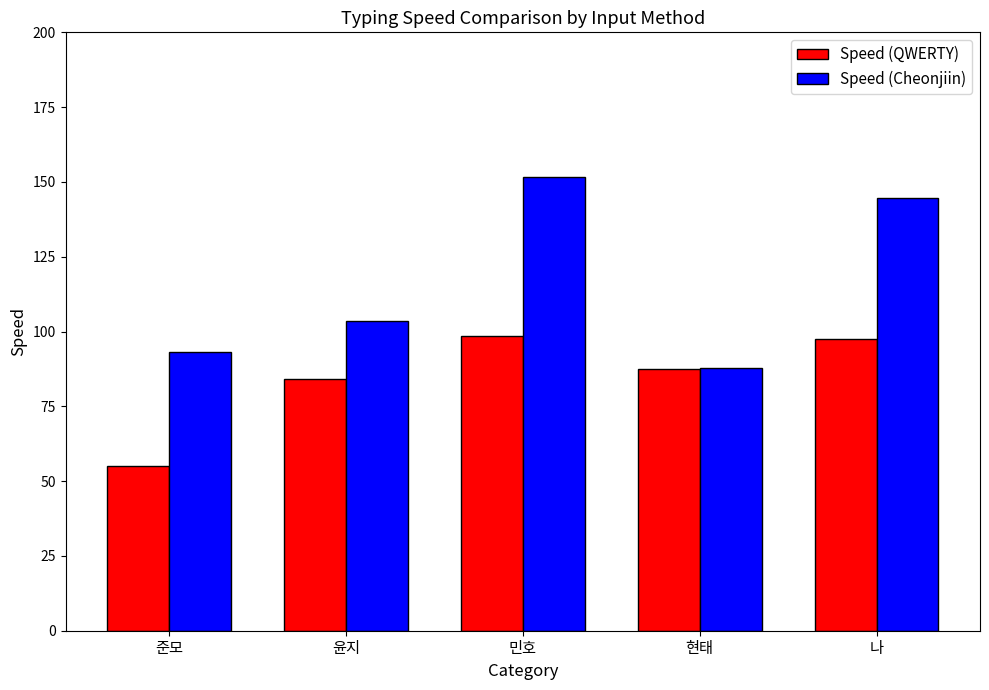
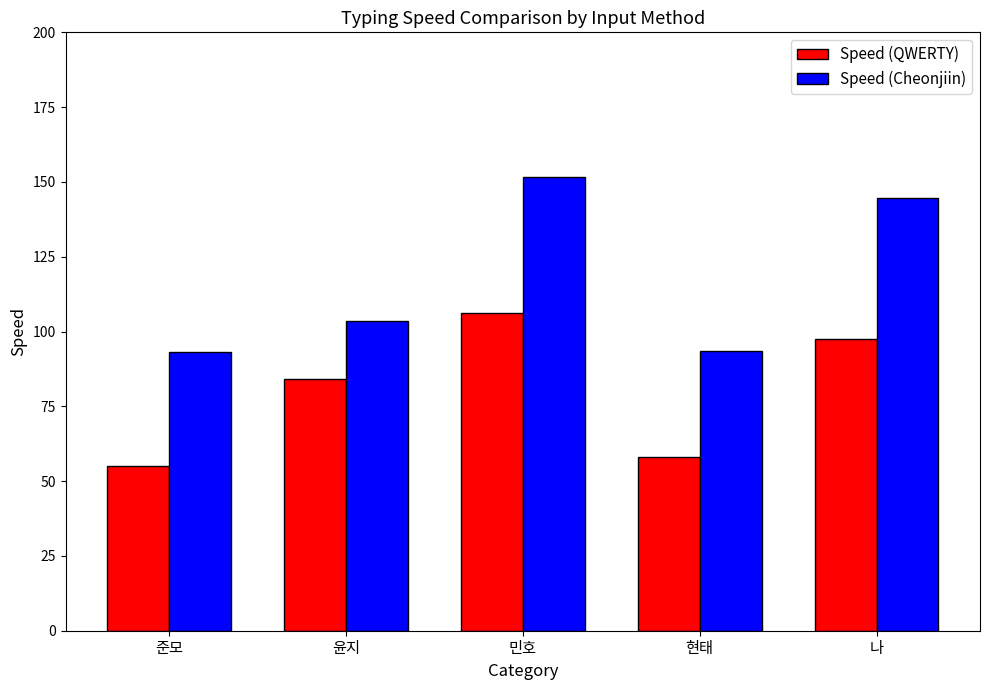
  {
    "Speed (QWERTY)": {
      "준모": 55,
      "윤지": 84,
-     "민호": 99,
-     "현태": 88,
+     "민호": 106,
+     "현태": 58,
      "나": 97
    },
    "Speed (Cheonjiin)": {
      "준모": 93,
      "윤지": 104,
      "민호": 152,
-     "현태": 88,
+     "현태": 94,
      "나": 145
    }
  }
